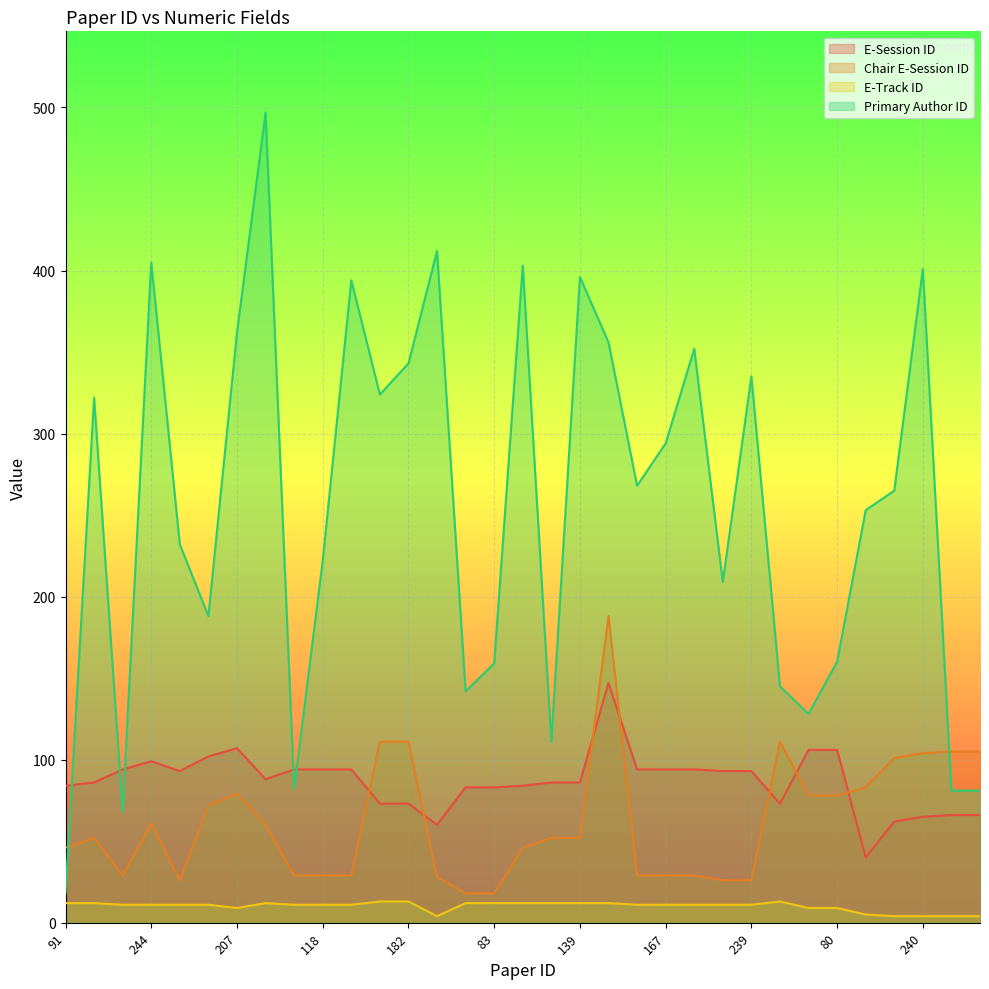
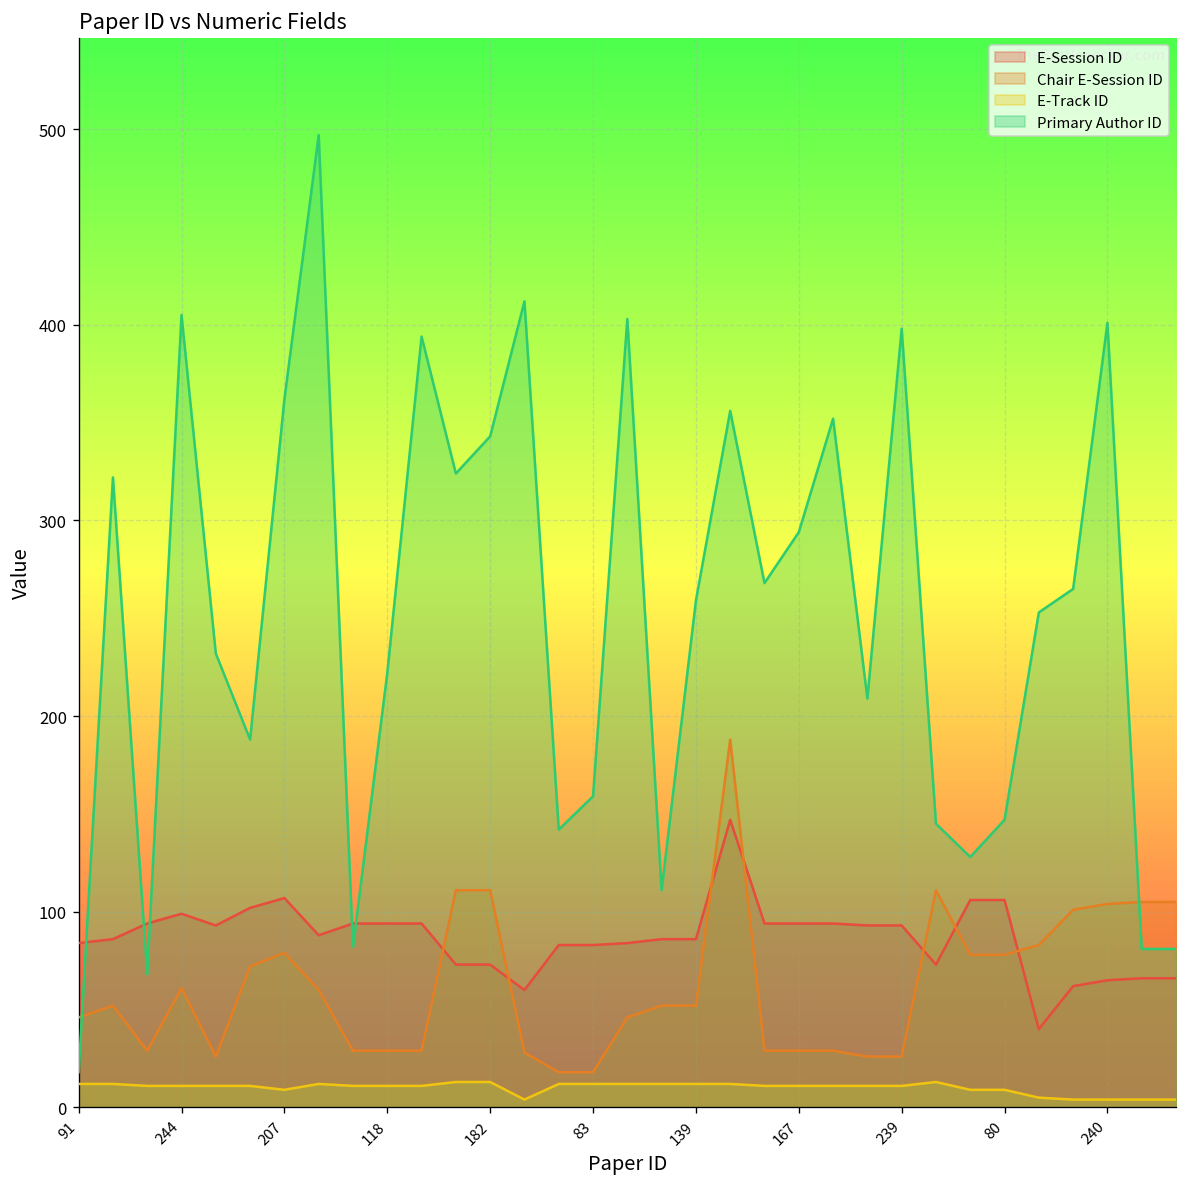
  {
    "Primary Author ID": {
      "91": 18,
      "244": 405,
      "207": 362,
      "118": 222,
      "182": 343,
      "83": 159,
-     "139": 396,
+     "139": 259,
      "167": 294,
-     "239": 335,
-     "80": 160,
+     "239": 398,
+     "80": 147,
      "240": 401
    }
  }
